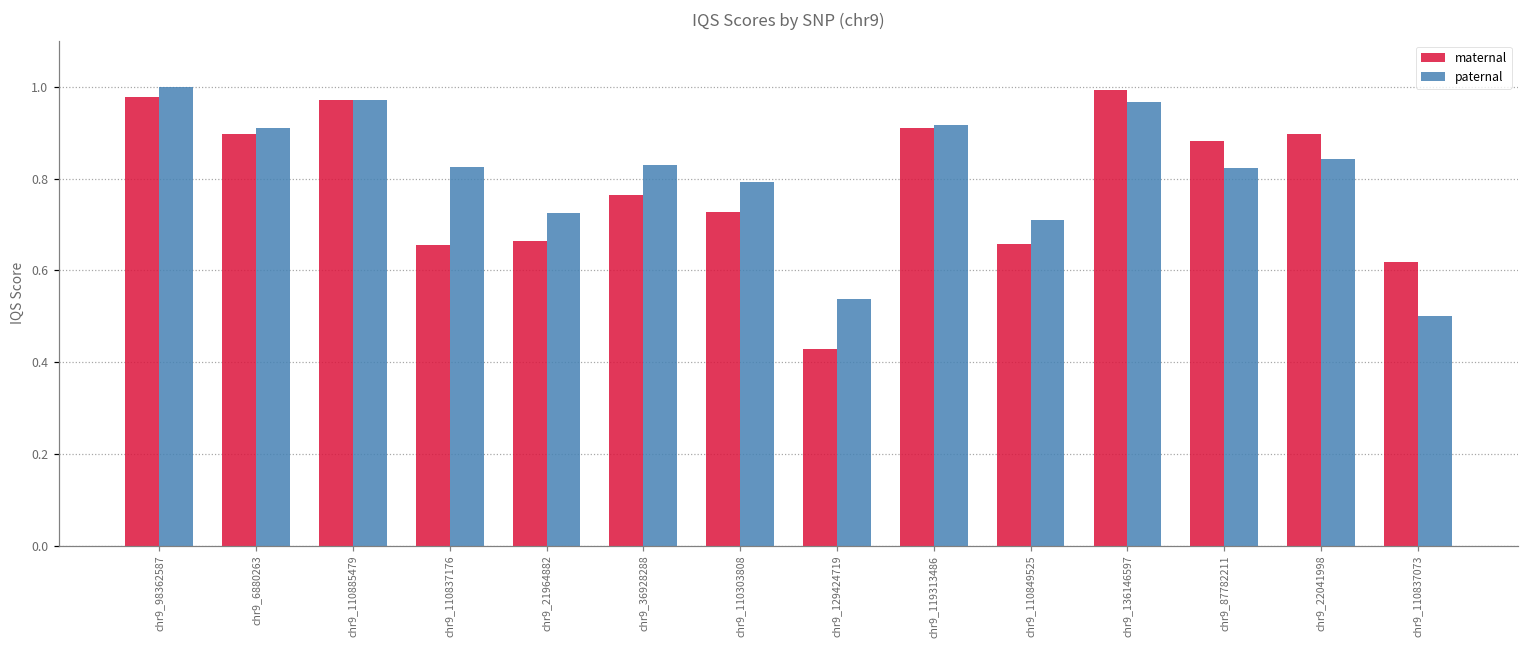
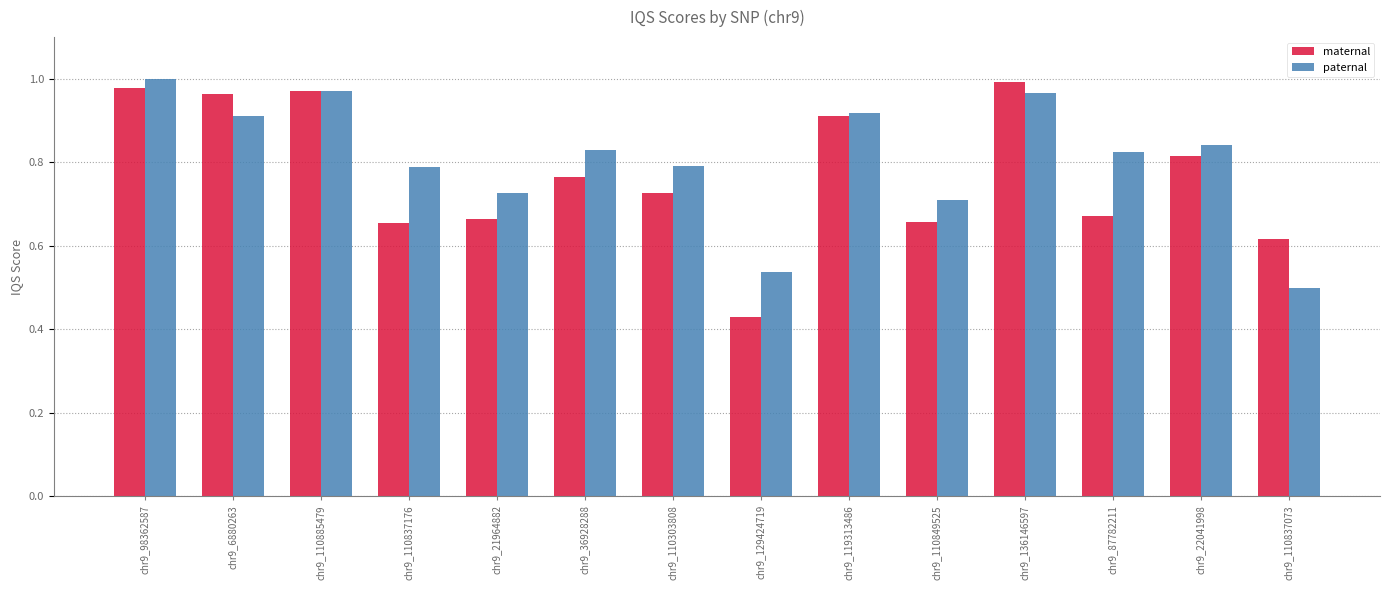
  {
    "maternal": {
      "chr9_98362587": 0.98,
-     "chr9_6880263": 0.90,
+     "chr9_6880263": 0.96,
      "chr9_110885479": 0.97,
      "chr9_110837176": 0.65,
      "chr9_21964882": 0.66,
      "chr9_36928288": 0.76,
      "chr9_110303808": 0.73,
      "chr9_129424719": 0.43,
      "chr9_119313486": 0.91,
      "chr9_110849525": 0.66,
      "chr9_136146597": 0.99,
-     "chr9_87782211": 0.88,
-     "chr9_22041998": 0.90,
+     "chr9_87782211": 0.67,
+     "chr9_22041998": 0.82,
      "chr9_110837073": 0.62
    },
    "paternal": {
      "chr9_98362587": 1.00,
      "chr9_6880263": 0.91,
      "chr9_110885479": 0.97,
-     "chr9_110837176": 0.83,
+     "chr9_110837176": 0.79,
      "chr9_21964882": 0.73,
      "chr9_36928288": 0.83,
      "chr9_110303808": 0.79,
      "chr9_129424719": 0.54,
      "chr9_119313486": 0.92,
      "chr9_110849525": 0.71,
      "chr9_136146597": 0.97,
      "chr9_87782211": 0.82,
      "chr9_22041998": 0.84,
      "chr9_110837073": 0.50
    }
  }
